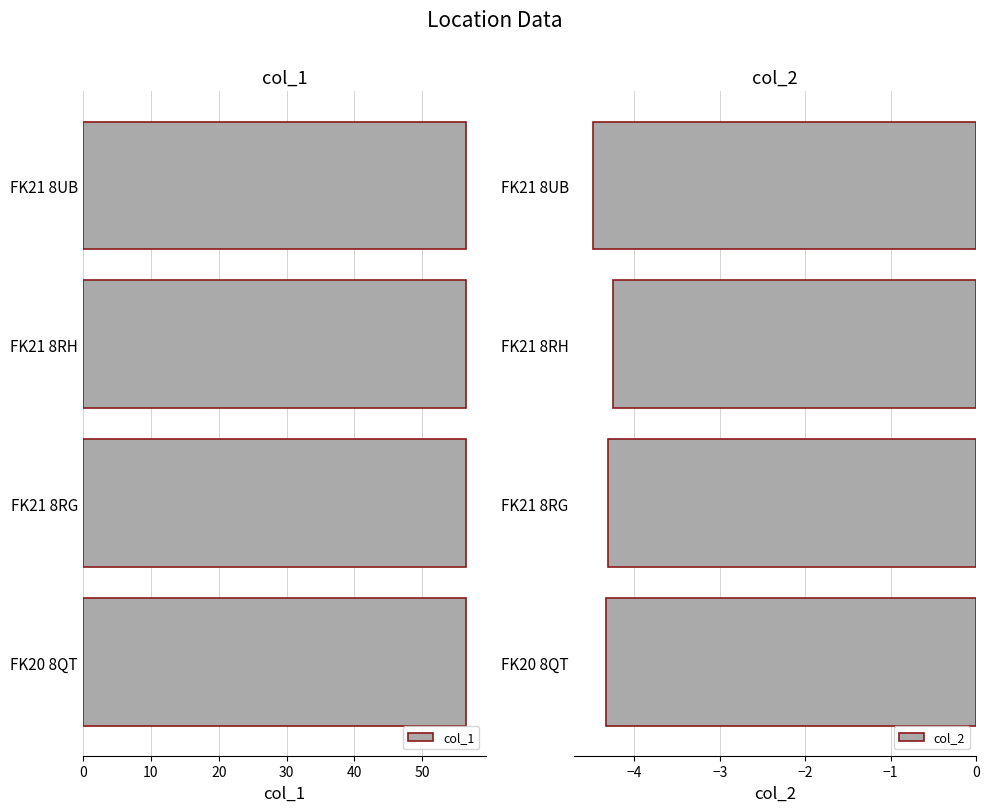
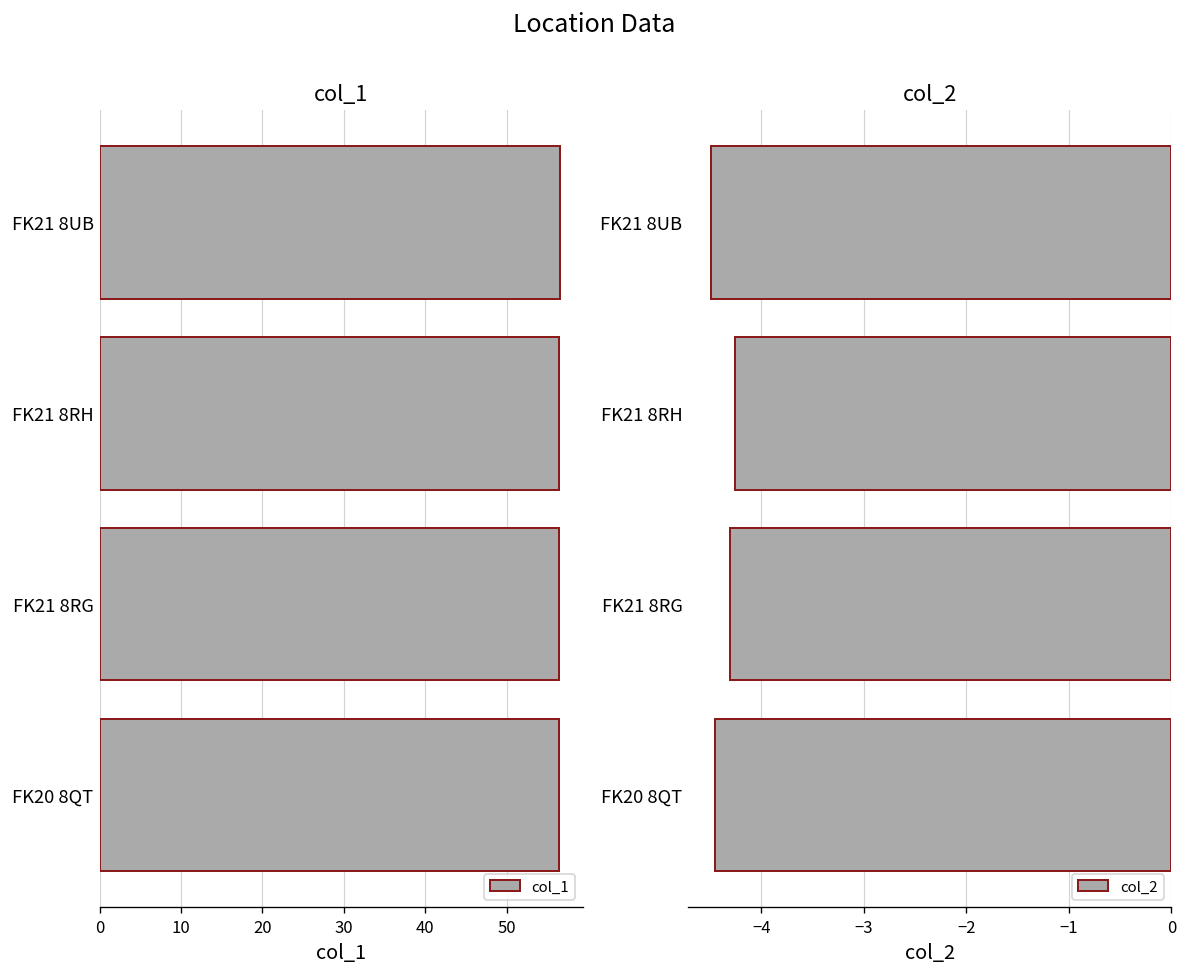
  {
    "col_1": {
      "FK21 8UB": 56,
      "FK21 8RH": 56,
      "FK21 8RG": 56,
      "FK20 8QT": 56
    },
    "col_2": {
      "FK21 8UB": -4.5,
      "FK21 8RH": -4.3,
      "FK21 8RG": -4.3,
-     "FK20 8QT": -4.3
+     "FK20 8QT": -4.5
    }
  }
